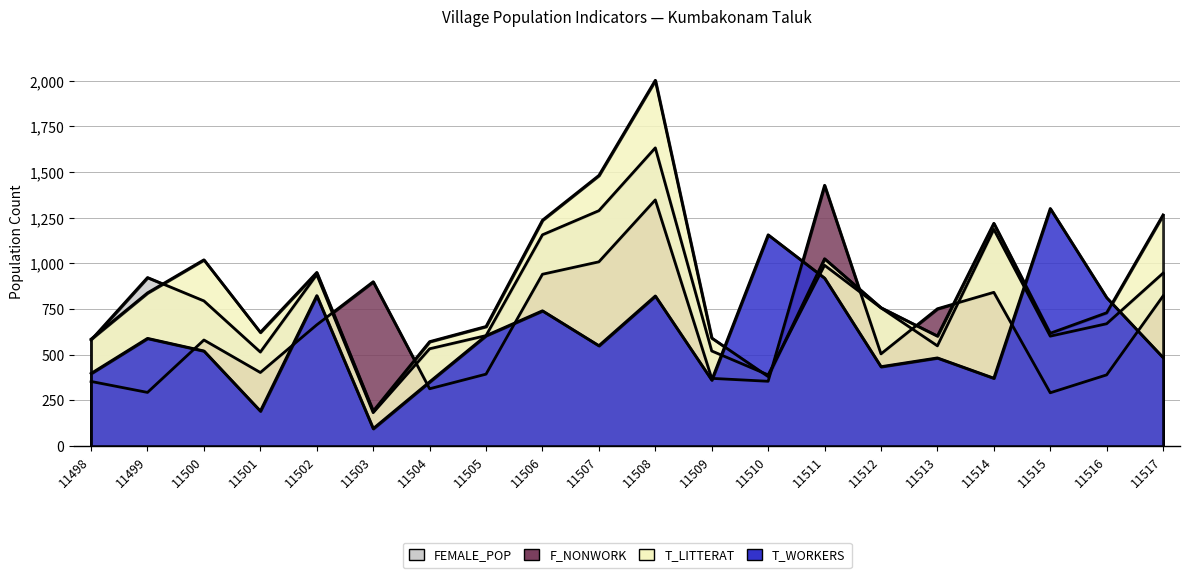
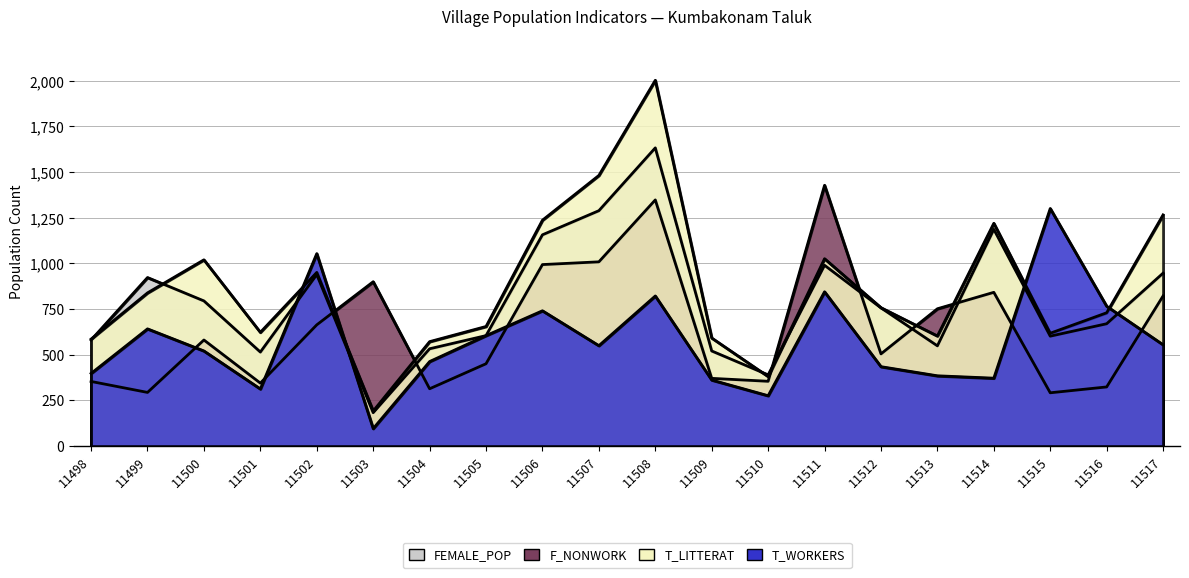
  {
    "F_NONWORK": {
      "11498": "350",
      "11499": "290",
      "11500": "580",
-     "11501": "400",
+     "11501": "350",
      "11502": "660",
      "11503": "900",
      "11504": "310",
-     "11505": "390",
-     "11506": "940",
+     "11505": "450",
+     "11506": "990",
      "11507": "1,010",
      "11508": "1,350",
      "11510": "360",
      "11511": "1,430",
      "11512": "510",
      "11513": "750",
      "11514": "840",
      "11515": "290",
-     "11516": "390",
+     "11516": "320",
      "11517": "820"
    },
    "T_WORKERS": {
      "11498": "400",
-     "11499": "590",
+     "11499": "640",
      "11500": "520",
-     "11501": "190",
-     "11502": "820",
+     "11501": "310",
+     "11502": "1,050",
      "11503": "100",
-     "11504": "350",
+     "11504": "460",
      "11506": "740",
      "11507": "550",
      "11508": "820",
-     "11510": "1,160",
-     "11511": "920",
+     "11510": "280",
+     "11511": "850",
      "11512": "440",
-     "11513": "480",
+     "11513": "390",
      "11514": "370",
      "11515": "1,300",
-     "11516": "810",
-     "11517": "490"
+     "11516": "770",
+     "11517": "560"
    }
  }
